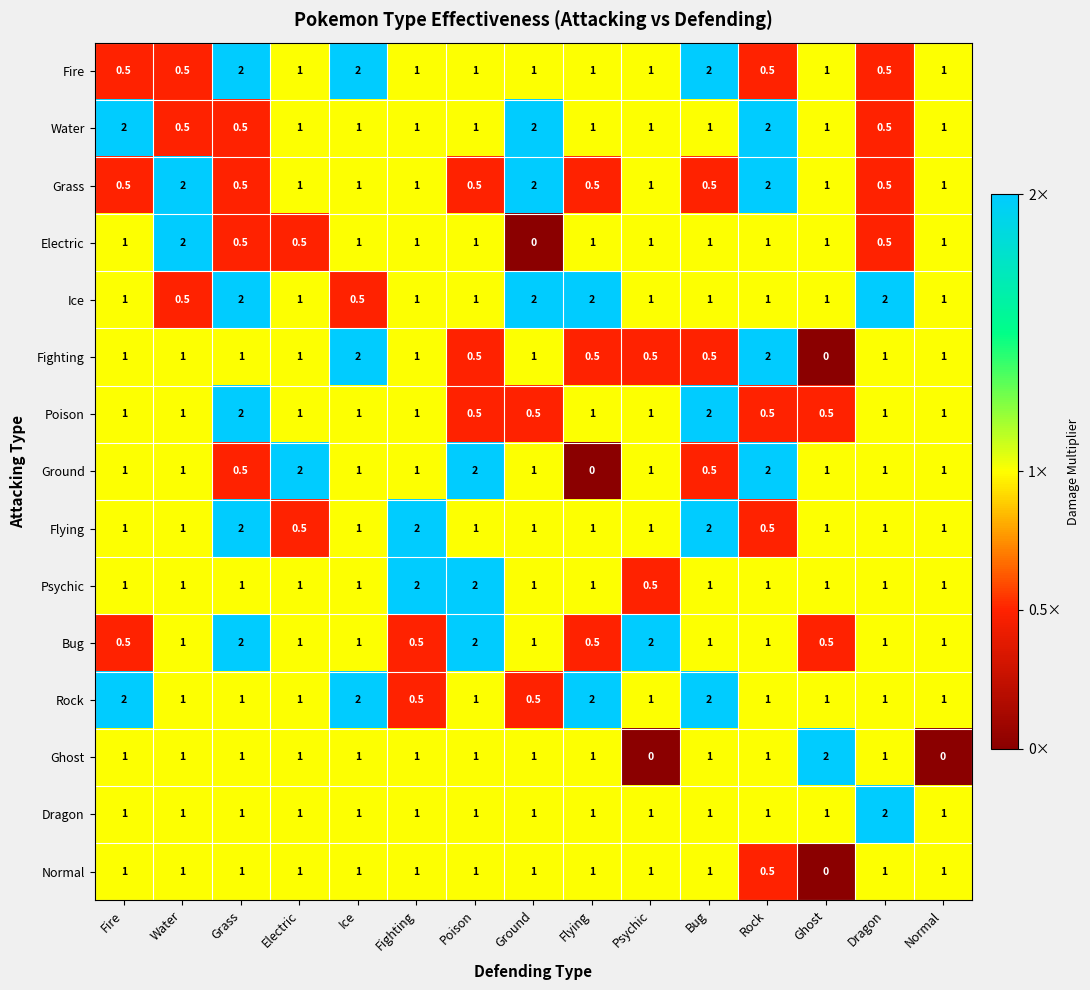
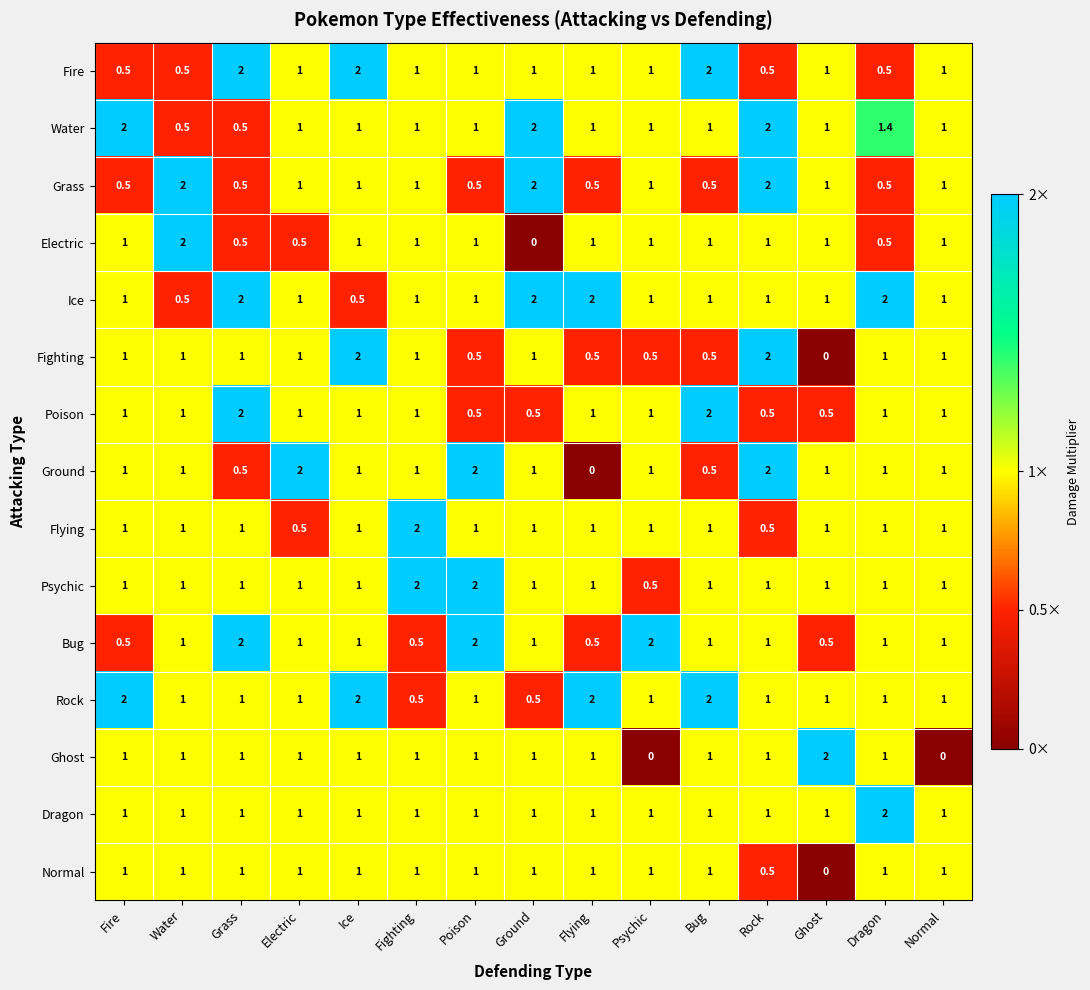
  {
    "Water": {
      "Fire": 2,
      "Water": 0.5,
      "Grass": 0.5,
      "Electric": 1,
      "Ice": 1,
      "Fighting": 1,
      "Poison": 1,
      "Ground": 2,
      "Flying": 1,
      "Psychic": 1,
      "Bug": 1,
      "Rock": 2,
      "Ghost": 1,
-     "Dragon": 0.5,
+     "Dragon": 1.4,
      "Normal": 1
    },
    "Flying": {
      "Fire": 1,
      "Water": 1,
-     "Grass": 2,
+     "Grass": 1,
      "Electric": 0.5,
      "Ice": 1,
      "Fighting": 2,
      "Poison": 1,
      "Ground": 1,
      "Flying": 1,
      "Psychic": 1,
-     "Bug": 2,
+     "Bug": 1,
      "Rock": 0.5,
      "Ghost": 1,
      "Dragon": 1,
      "Normal": 1
    }
  }
